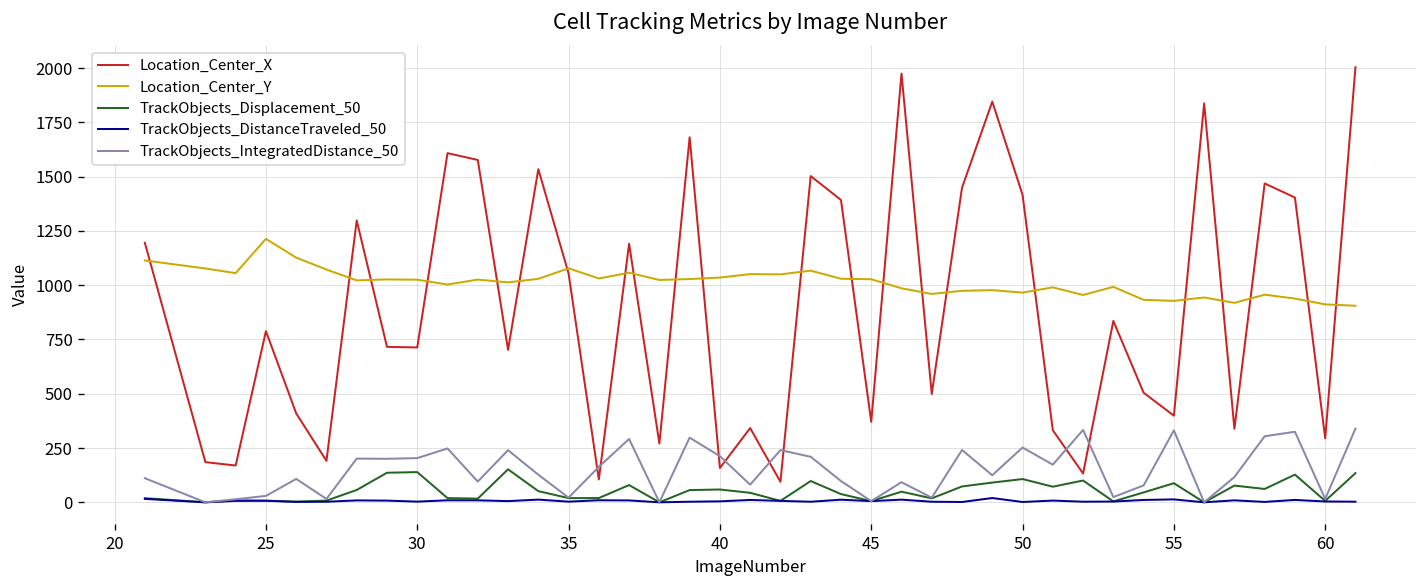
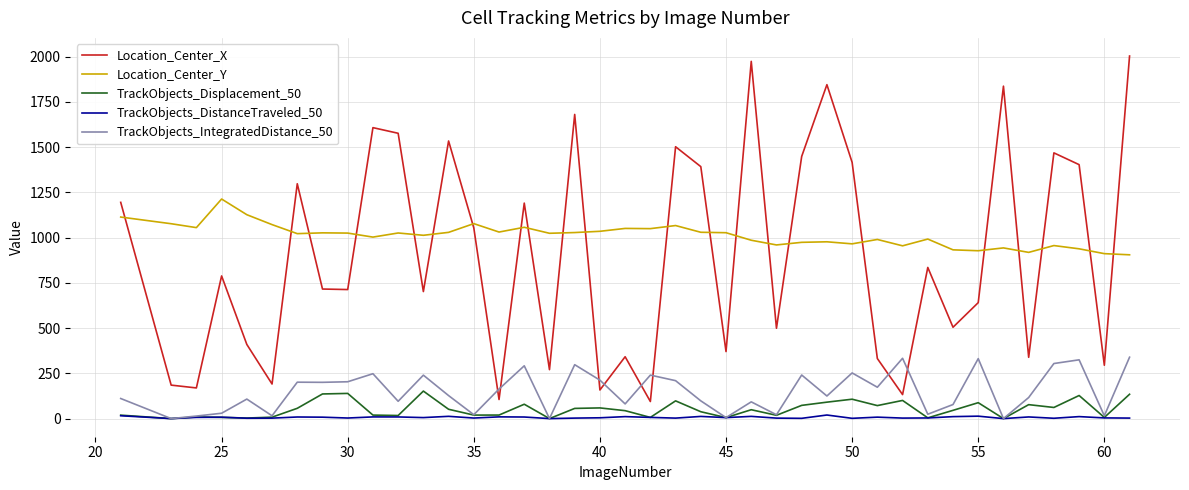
  {
    "Location_Center_X": {
      "25": 790,
      "30": 710,
      "35": 1050,
      "40": 160,
      "45": 370,
      "50": 1420,
-     "55": 400,
+     "55": 640,
      "60": 290
    },
    "Location_Center_Y": {
      "25": 1210,
      "30": 1030,
      "35": 1080,
      "40": 1040,
      "45": 1030,
      "50": 970,
      "55": 930,
      "60": 910
    },
    "TrackObjects_Displacement_50": {
      "30": 140,
      "40": 60,
      "50": 110,
      "55": 90
    },
    "TrackObjects_DistanceTraveled_50": {
      "30": 0,
      "35": 0,
      "40": 0,
      "50": 0,
      "55": 10
    },
    "TrackObjects_IntegratedDistance_50": {
      "25": 30,
      "30": 200,
      "40": 210,
      "50": 250,
      "55": 330
    }
  }
